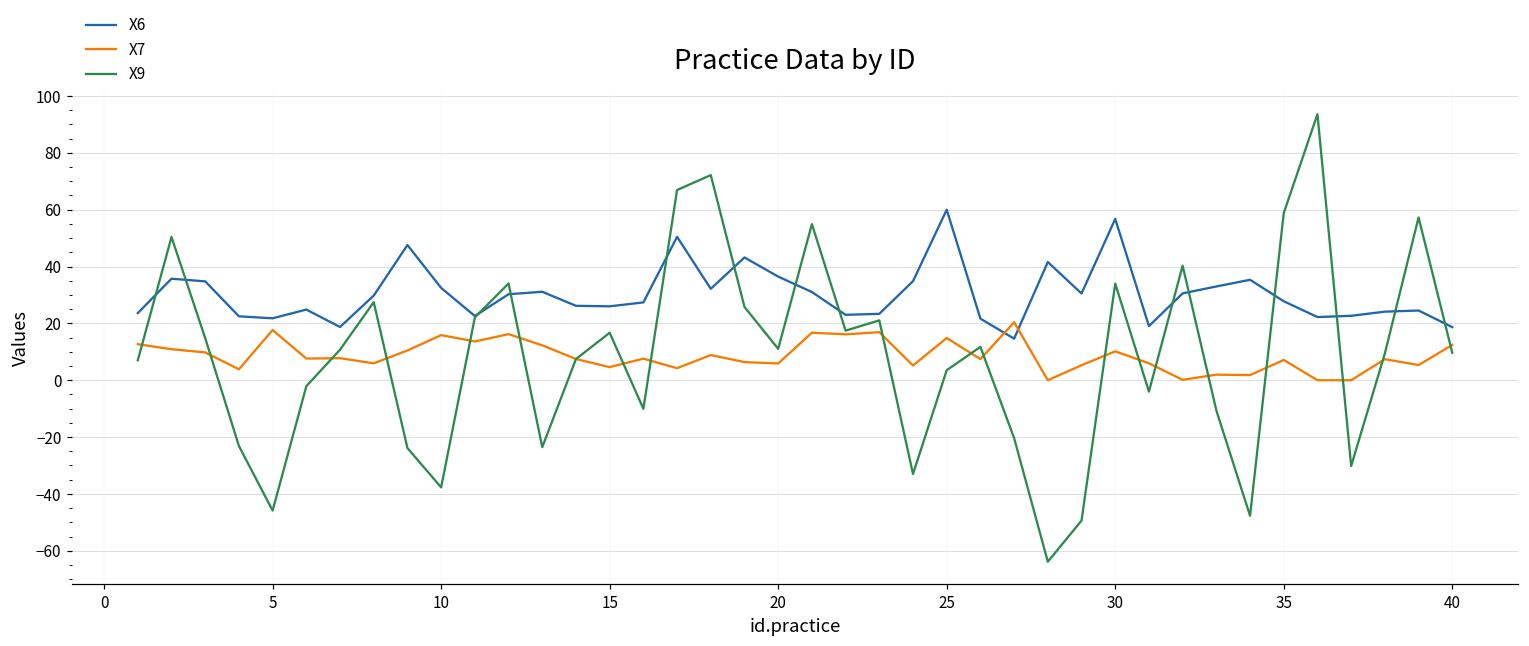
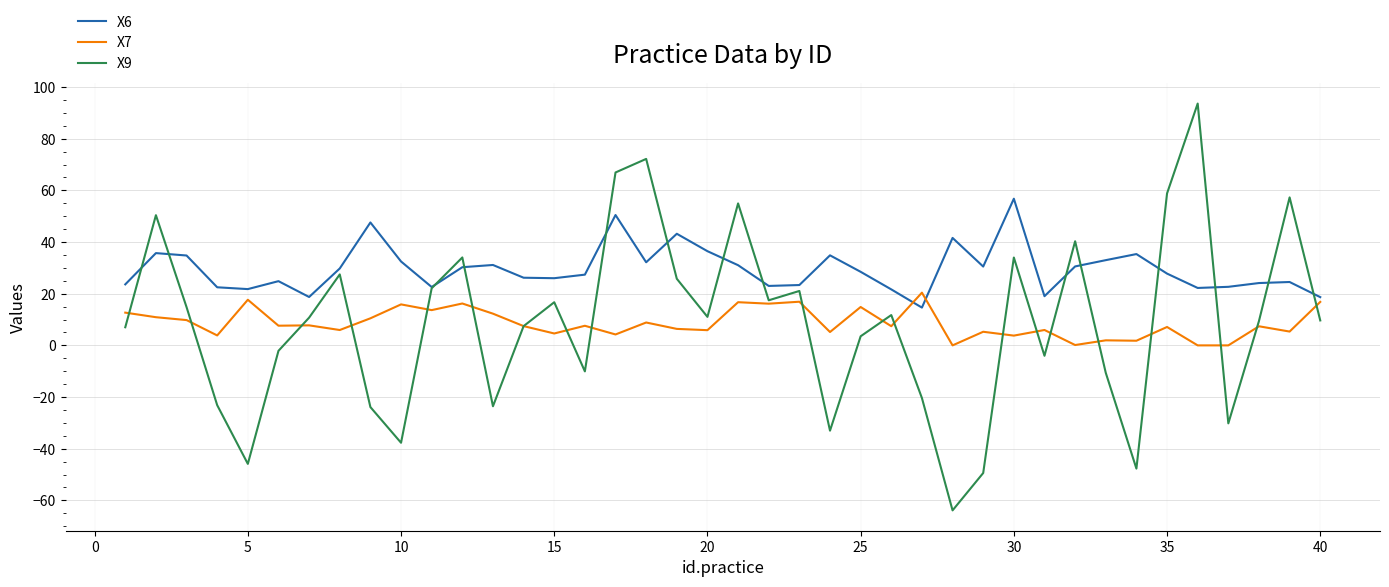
  {
    "X6": {
      "5": 22,
      "10": 32,
      "15": 26,
      "20": 36,
-     "25": 60,
+     "25": 28,
      "30": 57,
      "35": 28,
      "40": 19
    },
    "X7": {
      "5": 18,
      "10": 16,
      "15": 5,
      "20": 6,
      "25": 15,
-     "30": 10,
+     "30": 4,
      "35": 7,
-     "40": 12
+     "40": 17
    },
    "X9": {
      "5": -46,
      "10": -38,
      "15": 17,
      "20": 11,
      "25": 4,
      "30": 34,
      "35": 59,
      "40": 10
    }
  }
